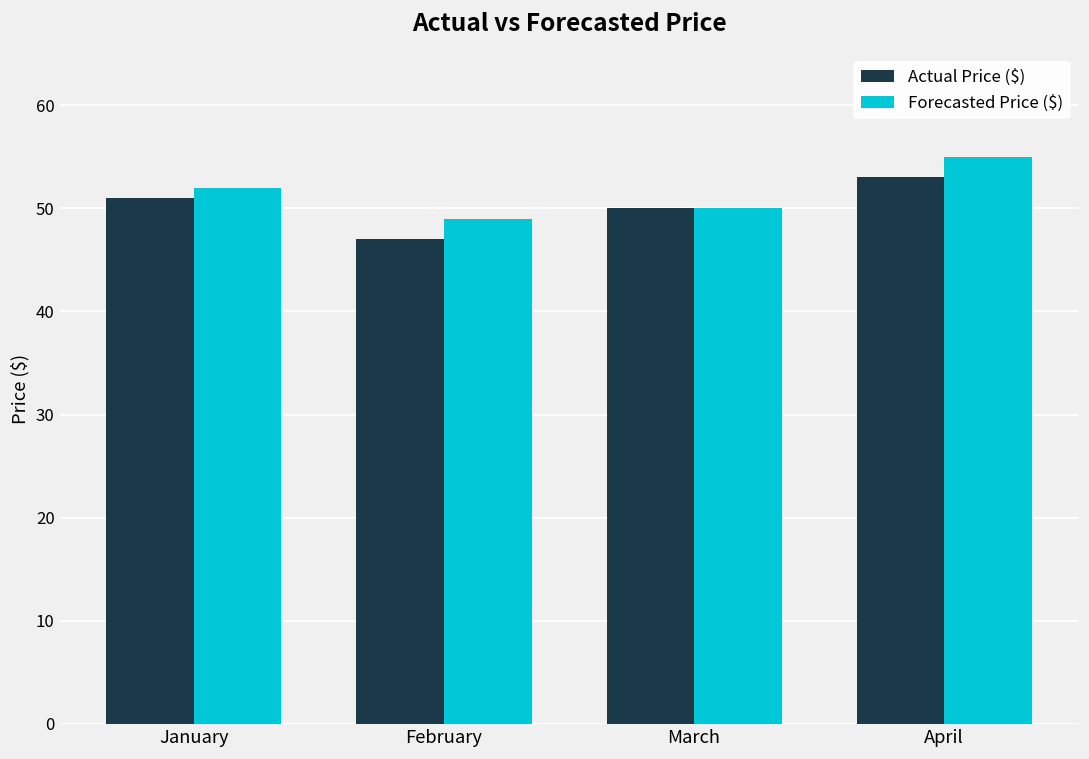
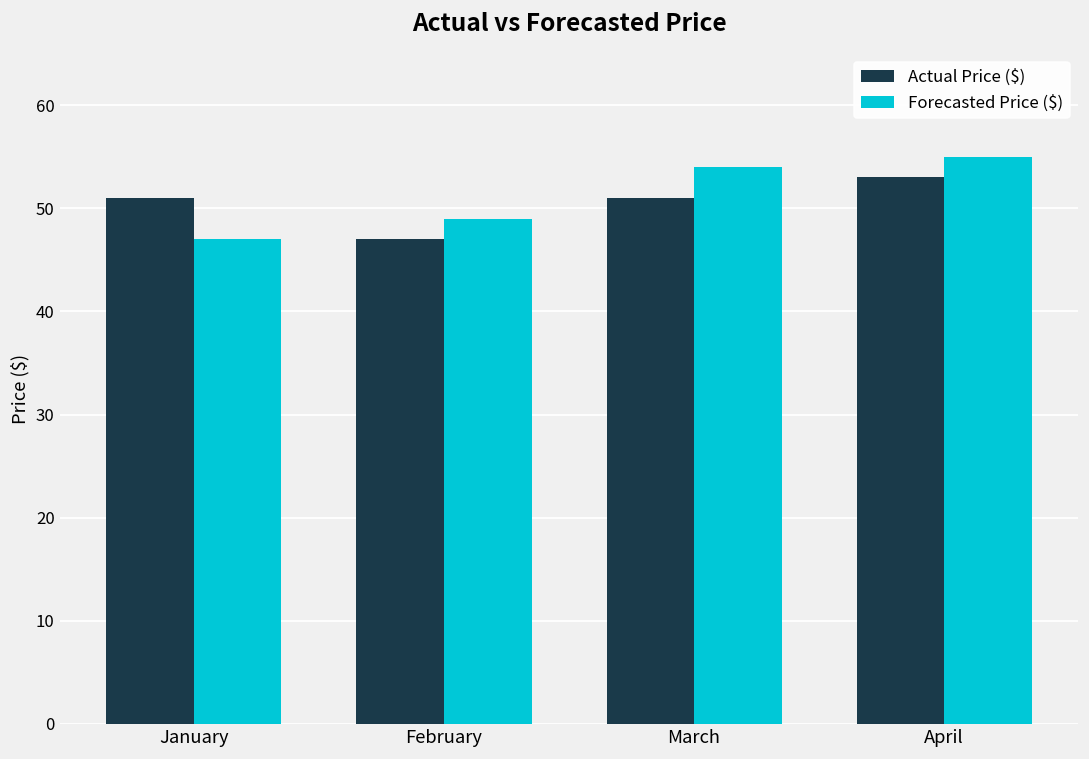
  {
    "Actual Price ($)": {
      "January": 51,
      "February": 47,
-     "March": 50,
+     "March": 51,
      "April": 53
    },
    "Forecasted Price ($)": {
-     "January": 52,
+     "January": 47,
      "February": 49,
-     "March": 50,
+     "March": 54,
      "April": 55
    }
  }
